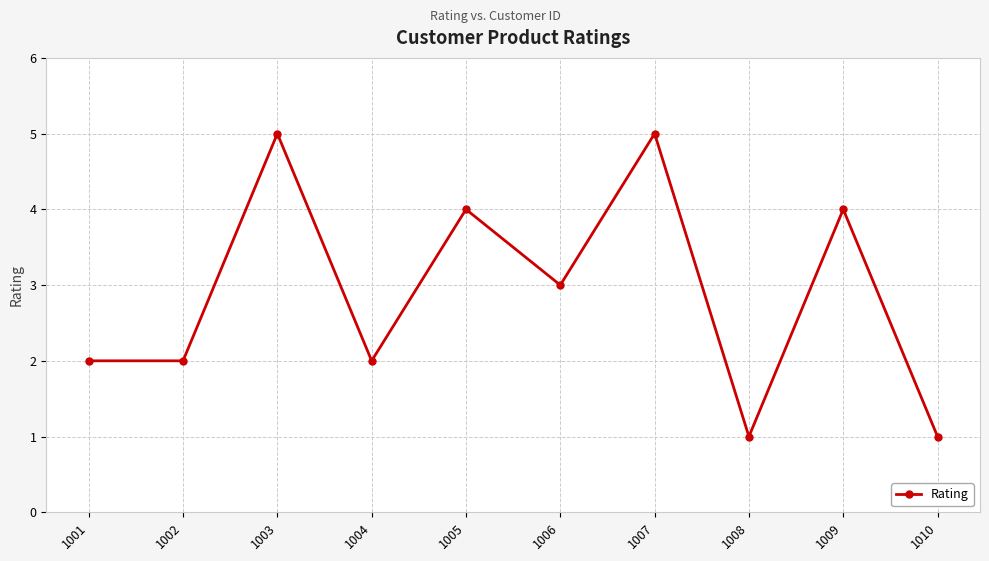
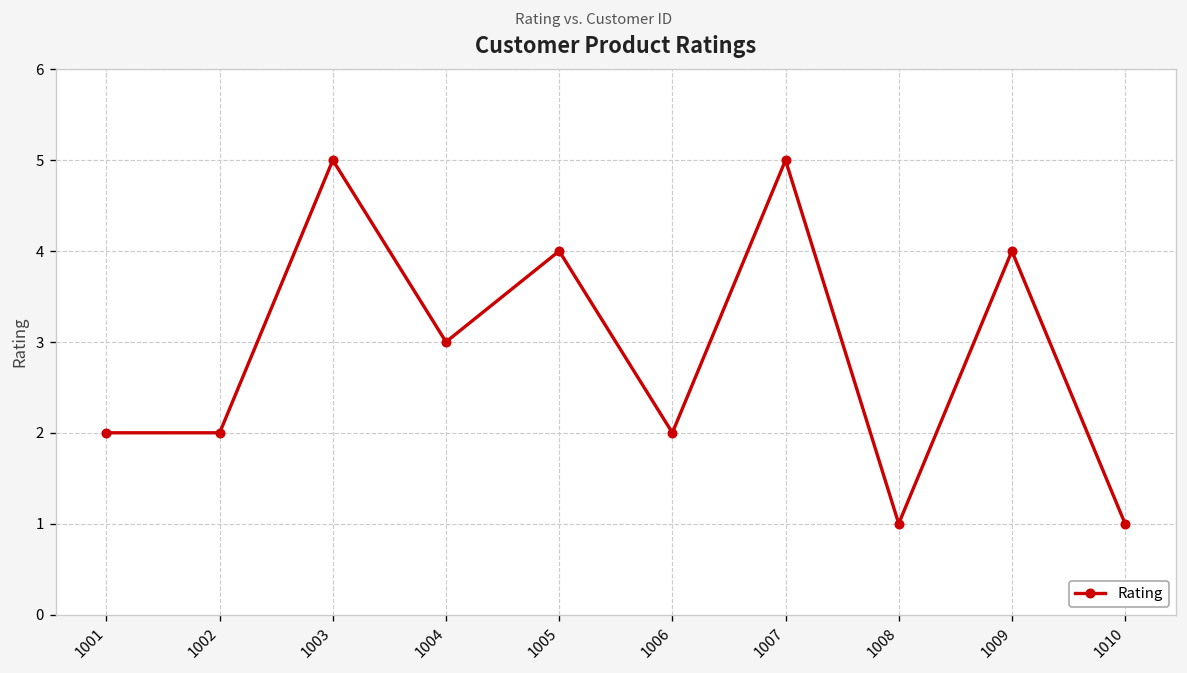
  {
    "1001": 2,
    "1002": 2,
    "1003": 5,
-   "1004": 2,
+   "1004": 3,
    "1005": 4,
-   "1006": 3,
+   "1006": 2,
    "1007": 5,
    "1008": 1,
    "1009": 4,
    "1010": 1
  }
